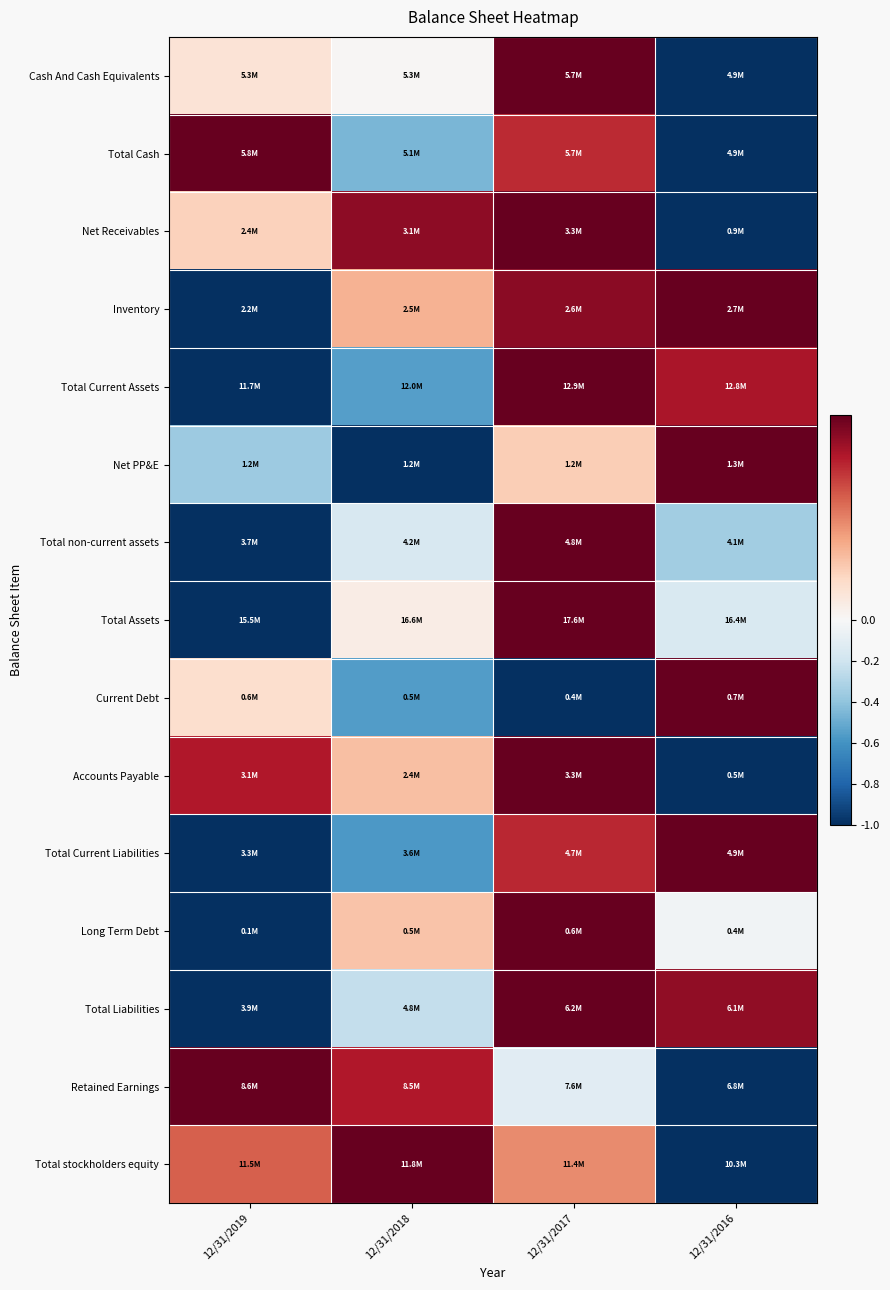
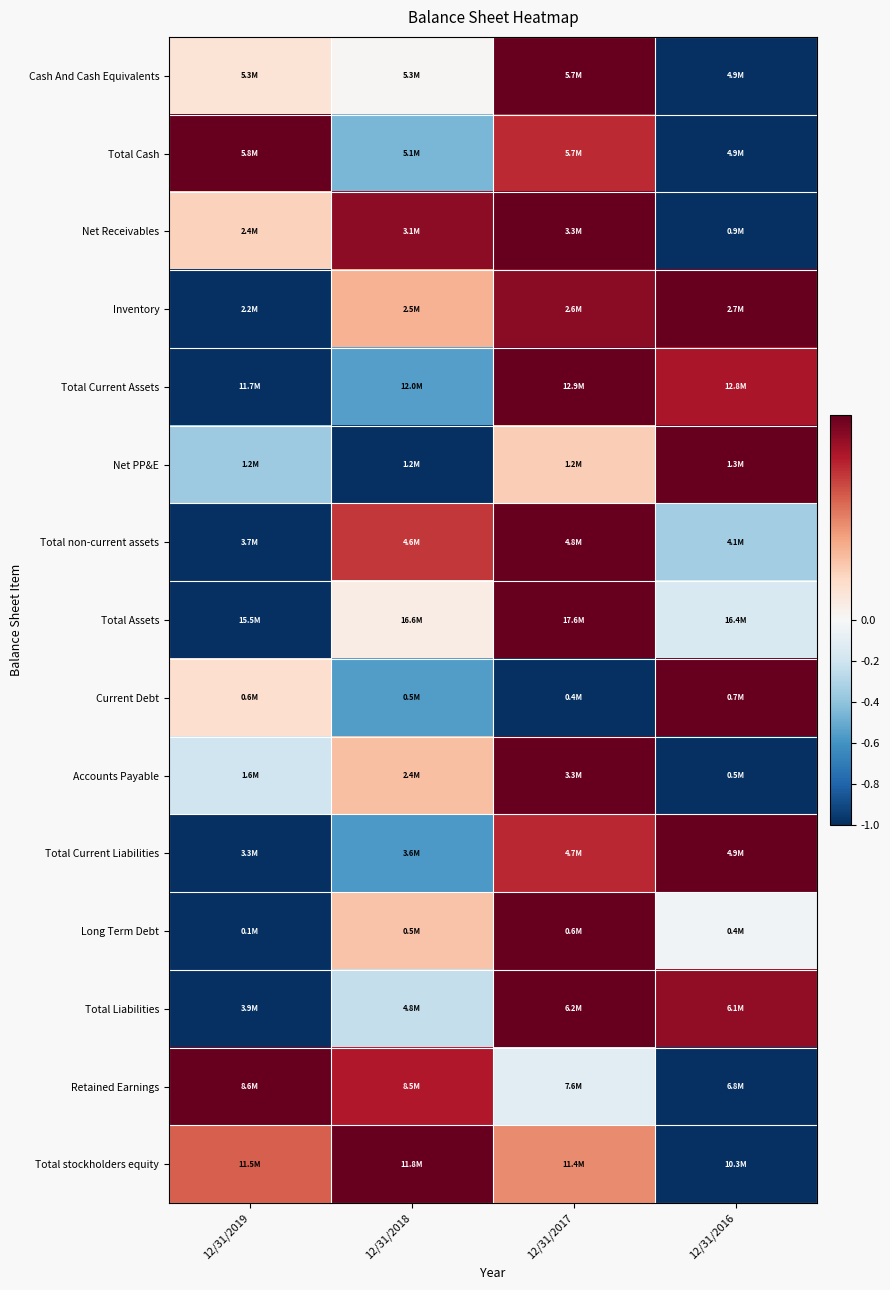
  {
    "Cash And Cash Equivalents": {
      "12/31/2019": "5.3M",
      "12/31/2018": "5.3M",
      "12/31/2017": "5.7M",
      "12/31/2016": "4.9M"
    },
    "Total Cash": {
      "12/31/2019": "5.8M",
      "12/31/2018": "5.1M",
      "12/31/2017": "5.7M",
      "12/31/2016": "4.9M"
    },
    "Net Receivables": {
      "12/31/2019": "2.4M",
      "12/31/2018": "3.1M",
      "12/31/2017": "3.3M",
      "12/31/2016": "0.9M"
    },
    "Inventory": {
      "12/31/2019": "2.2M",
      "12/31/2018": "2.5M",
      "12/31/2017": "2.6M",
      "12/31/2016": "2.7M"
    },
    "Total Current Assets": {
      "12/31/2019": "11.7M",
      "12/31/2018": "12.0M",
      "12/31/2017": "12.9M",
      "12/31/2016": "12.8M"
    },
    "Net PP&E": {
      "12/31/2019": "1.2M",
      "12/31/2018": "1.2M",
      "12/31/2017": "1.2M",
      "12/31/2016": "1.3M"
    },
    "Total non-current assets": {
      "12/31/2019": "3.7M",
-     "12/31/2018": "4.2M",
+     "12/31/2018": "4.6M",
      "12/31/2017": "4.8M",
      "12/31/2016": "4.1M"
    },
    "Total Assets": {
      "12/31/2019": "15.5M",
      "12/31/2018": "16.6M",
      "12/31/2017": "17.6M",
      "12/31/2016": "16.4M"
    },
    "Current Debt": {
      "12/31/2019": "0.6M",
      "12/31/2018": "0.5M",
      "12/31/2017": "0.4M",
      "12/31/2016": "0.7M"
    },
    "Accounts Payable": {
-     "12/31/2019": "3.1M",
+     "12/31/2019": "1.6M",
      "12/31/2018": "2.4M",
      "12/31/2017": "3.3M",
      "12/31/2016": "0.5M"
    },
    "Total Current Liabilities": {
      "12/31/2019": "3.3M",
      "12/31/2018": "3.6M",
      "12/31/2017": "4.7M",
      "12/31/2016": "4.9M"
    },
    "Long Term Debt": {
      "12/31/2019": "0.1M",
      "12/31/2018": "0.5M",
      "12/31/2017": "0.6M",
      "12/31/2016": "0.4M"
    },
    "Total Liabilities": {
      "12/31/2019": "3.9M",
      "12/31/2018": "4.8M",
      "12/31/2017": "6.2M",
      "12/31/2016": "6.1M"
    },
    "Retained Earnings": {
      "12/31/2019": "8.6M",
      "12/31/2018": "8.5M",
      "12/31/2017": "7.6M",
      "12/31/2016": "6.8M"
    },
    "Total stockholders equity": {
      "12/31/2019": "11.5M",
      "12/31/2018": "11.8M",
      "12/31/2017": "11.4M",
      "12/31/2016": "10.3M"
    }
  }
